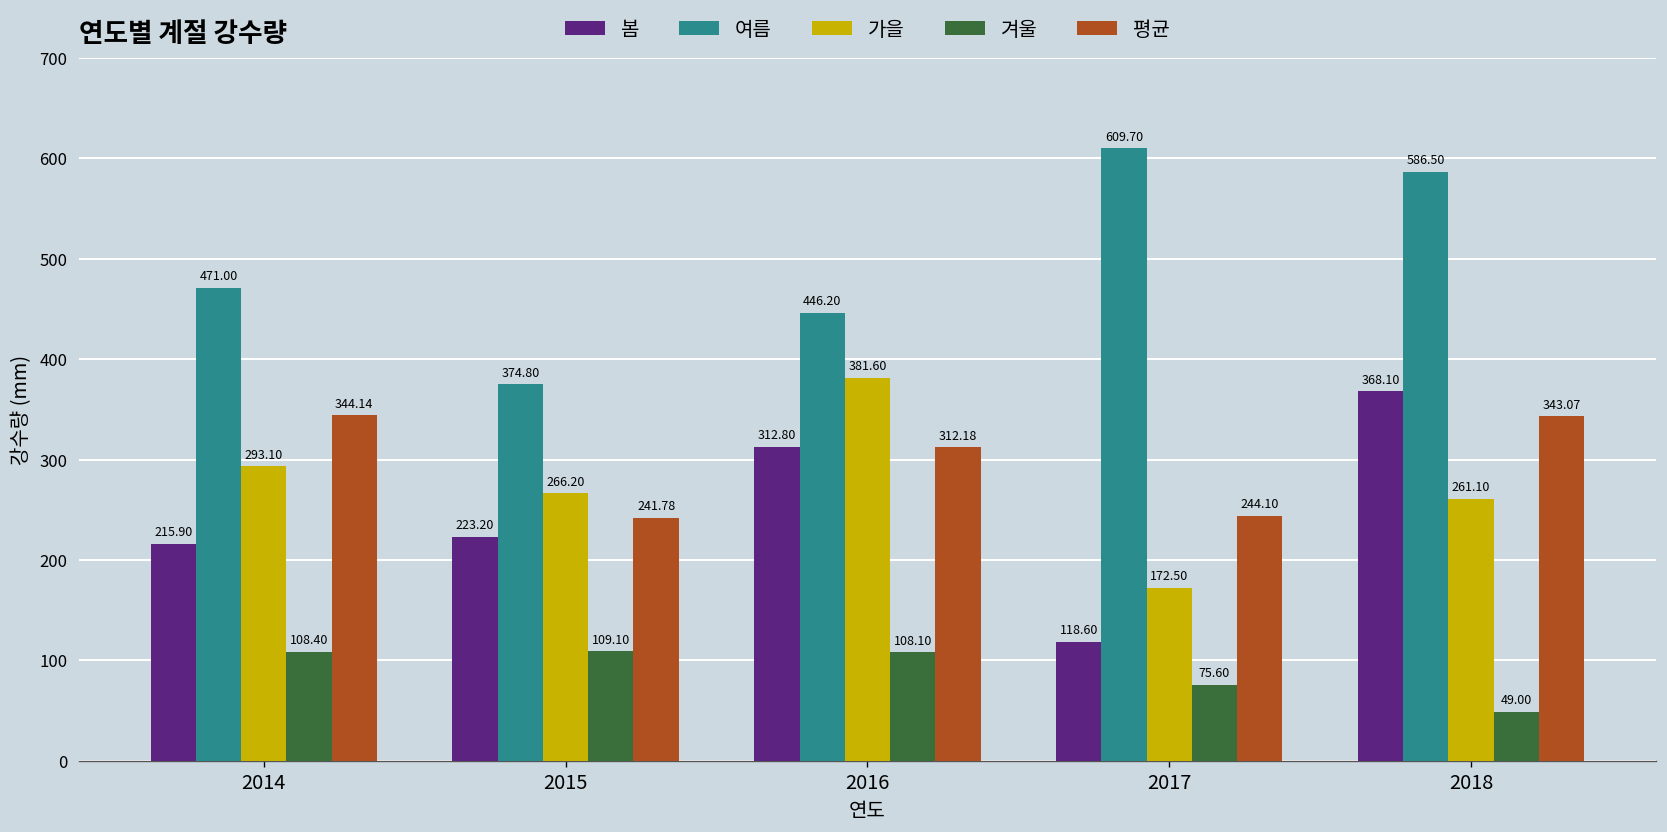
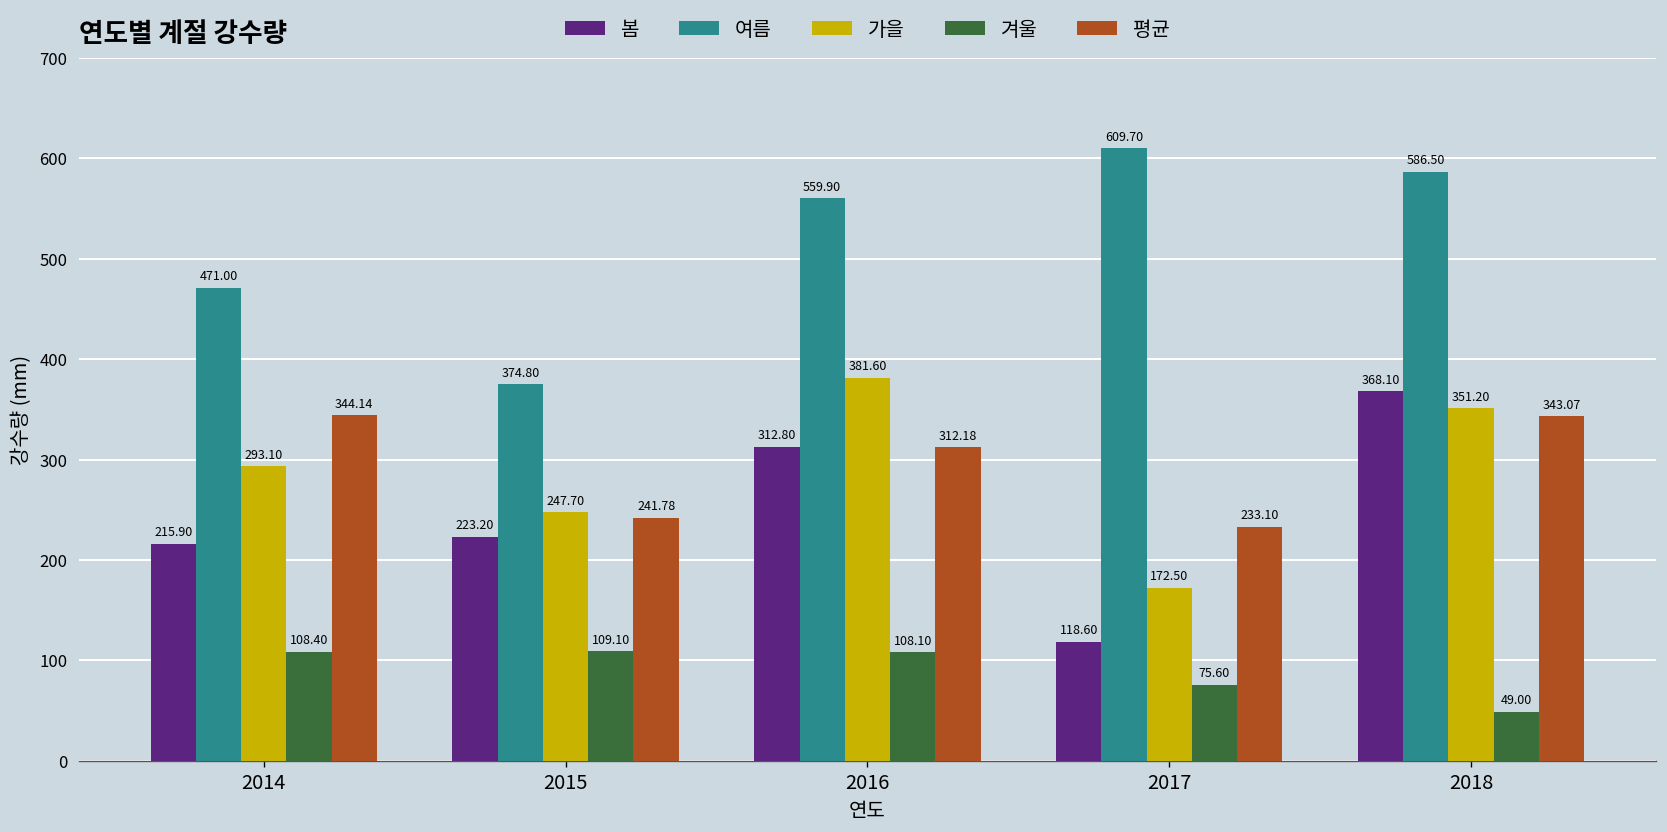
  {
    "봄": {
      "2014": 215.90,
      "2015": 223.20,
      "2016": 312.80,
      "2017": 118.60,
      "2018": 368.10
    },
    "여름": {
      "2014": 471.00,
      "2015": 374.80,
-     "2016": 446.20,
+     "2016": 559.90,
      "2017": 609.70,
      "2018": 586.50
    },
    "가을": {
      "2014": 293.10,
-     "2015": 266.20,
+     "2015": 247.70,
      "2016": 381.60,
      "2017": 172.50,
-     "2018": 261.10
+     "2018": 351.20
    },
    "겨울": {
      "2014": 108.40,
      "2015": 109.10,
      "2016": 108.10,
      "2017": 75.60,
      "2018": 49.00
    },
    "평균": {
      "2014": 344.14,
      "2015": 241.78,
      "2016": 312.18,
-     "2017": 244.10,
+     "2017": 233.10,
      "2018": 343.07
    }
  }
